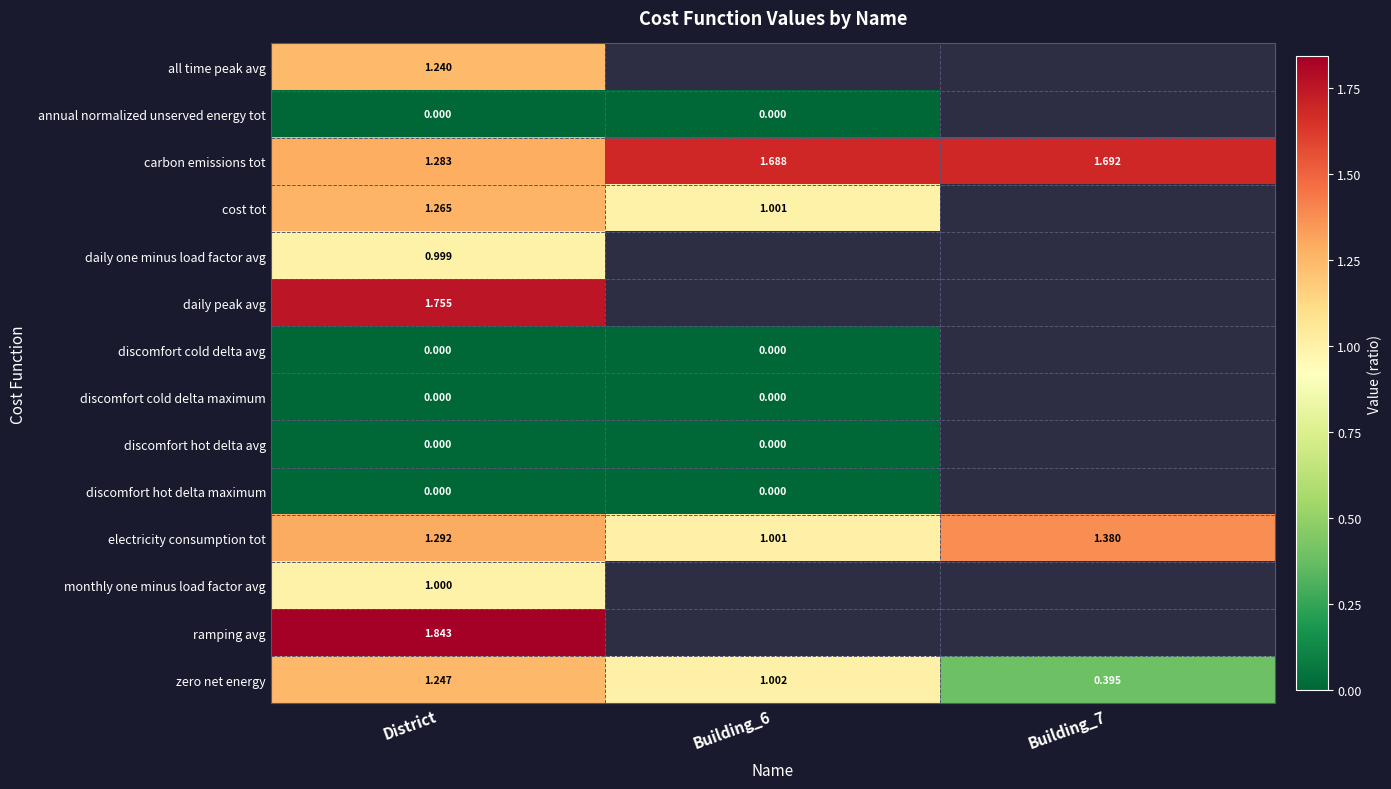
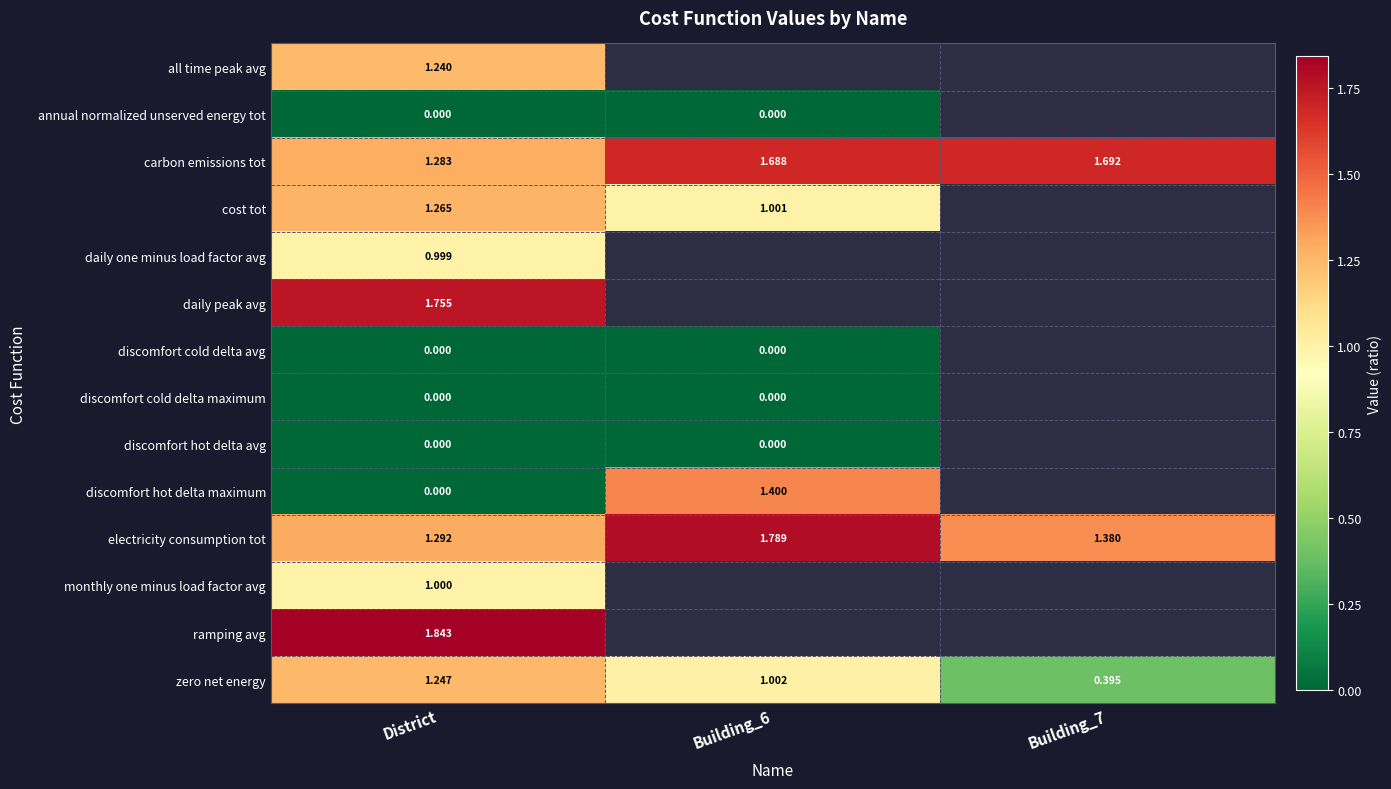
  {
    "all time peak avg": {
      "District": 1.240
    },
    "annual normalized unserved energy tot": {
      "District": 0.000,
      "Building_6": 0.000
    },
    "carbon emissions tot": {
      "District": 1.283,
      "Building_6": 1.688,
      "Building_7": 1.692
    },
    "cost tot": {
      "District": 1.265,
      "Building_6": 1.001
    },
    "daily one minus load factor avg": {
      "District": 0.999
    },
    "daily peak avg": {
      "District": 1.755
    },
    "discomfort cold delta avg": {
      "District": 0.000,
      "Building_6": 0.000
    },
    "discomfort cold delta maximum": {
      "District": 0.000,
      "Building_6": 0.000
    },
    "discomfort hot delta avg": {
      "District": 0.000,
      "Building_6": 0.000
    },
    "discomfort hot delta maximum": {
      "District": 0.000,
-     "Building_6": 0.000
+     "Building_6": 1.400
    },
    "electricity consumption tot": {
      "District": 1.292,
-     "Building_6": 1.001,
+     "Building_6": 1.789,
      "Building_7": 1.380
    },
    "monthly one minus load factor avg": {
      "District": 1.000
    },
    "ramping avg": {
      "District": 1.843
    },
    "zero net energy": {
      "District": 1.247,
      "Building_6": 1.002,
      "Building_7": 0.395
    }
  }
